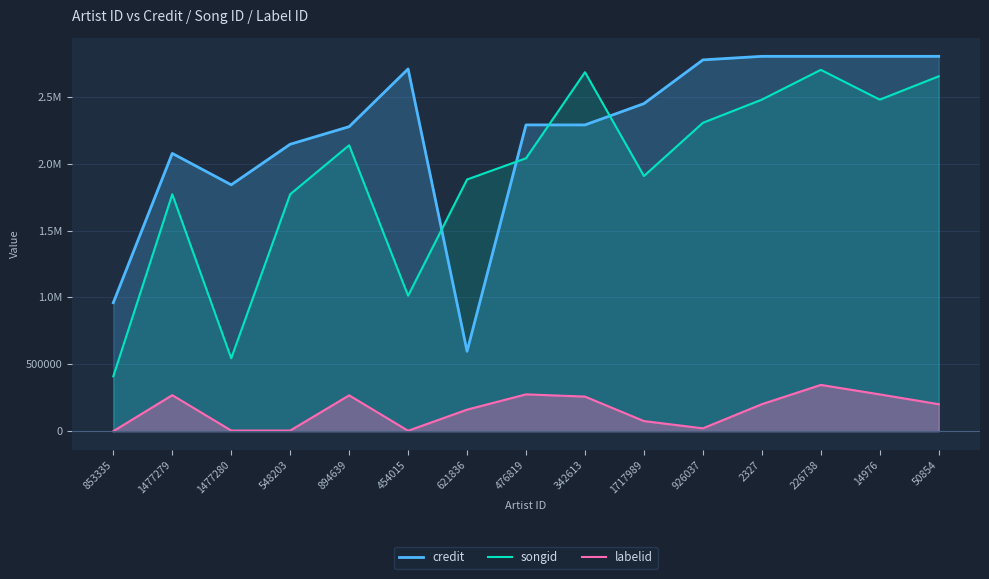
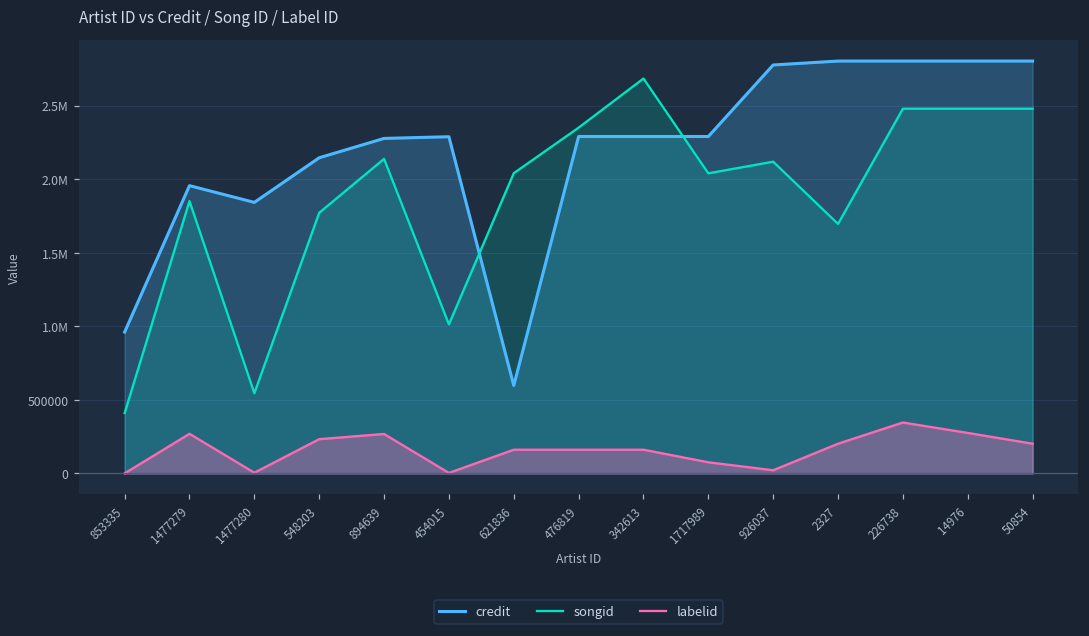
  {
    "credit": {
      "853335": 960000,
-     "1477279": 2080000,
+     "1477279": 1960000,
      "1477280": 1840000,
      "548203": 2140000,
      "894639": 2280000,
-     "454015": 2710000,
+     "454015": 2290000,
      "621836": 600000,
      "476819": 2290000,
      "342613": 2290000,
-     "1717989": 2450000,
+     "1717989": 2290000,
      "926037": 2780000,
      "2327": 2800000,
      "226738": 2800000,
      "14976": 2800000,
      "50854": 2800000
    },
    "songid": {
      "853335": 410000,
-     "1477279": 1770000,
+     "1477279": 1850000,
      "1477280": 540000,
      "548203": 1770000,
      "894639": 2140000,
      "454015": 1010000,
-     "621836": 1880000,
-     "476819": 2040000,
+     "621836": 2040000,
+     "476819": 2350000,
      "342613": 2680000,
-     "1717989": 1910000,
-     "926037": 2310000,
-     "2327": 2480000,
-     "226738": 2700000,
+     "1717989": 2040000,
+     "926037": 2120000,
+     "2327": 1700000,
+     "226738": 2480000,
      "14976": 2480000,
-     "50854": 2650000
+     "50854": 2480000
    },
    "labelid": {
      "853335": 0,
      "1477279": 270000,
      "1477280": 0,
-     "548203": 0,
+     "548203": 230000,
      "894639": 270000,
      "454015": 0,
      "621836": 160000,
-     "476819": 280000,
-     "342613": 260000,
+     "476819": 160000,
+     "342613": 160000,
      "1717989": 80000,
      "926037": 20000,
      "2327": 200000,
      "226738": 350000,
      "14976": 280000,
      "50854": 200000
    }
  }
